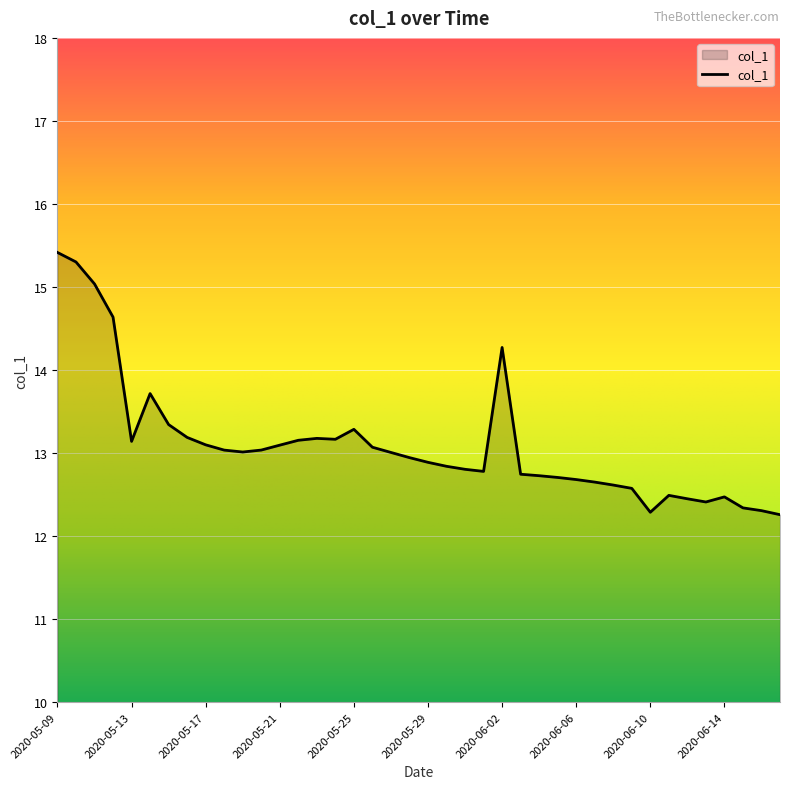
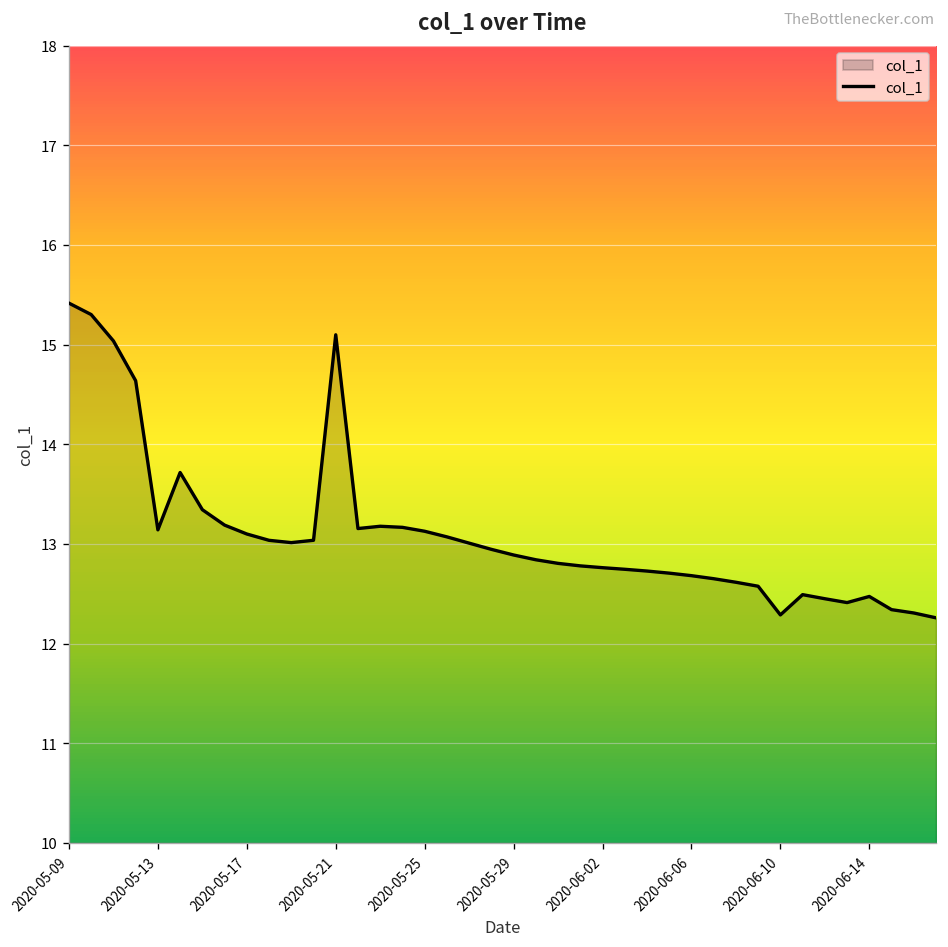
  {
    "2020-05-09": 15.4,
    "2020-05-13": 13.1,
    "2020-05-17": 13.1,
-   "2020-05-21": 13.1,
-   "2020-05-25": 13.3,
+   "2020-05-21": 15.1,
+   "2020-05-25": 13.1,
    "2020-05-29": 12.9,
-   "2020-06-02": 14.3,
+   "2020-06-02": 12.8,
    "2020-06-06": 12.7,
    "2020-06-10": 12.3,
    "2020-06-14": 12.5
  }
